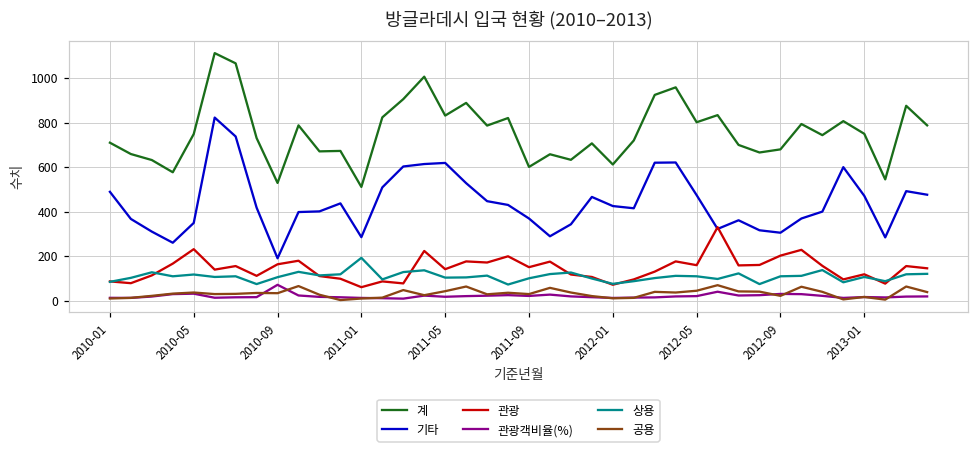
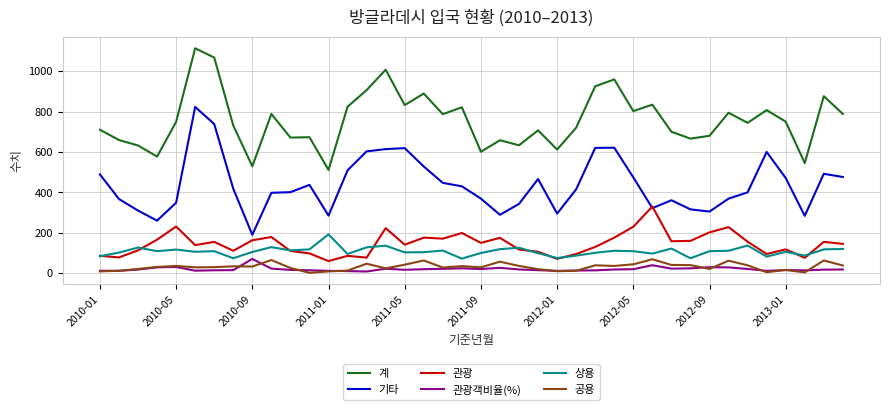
  {
    "계": {
      "2010-01": 710,
      "2010-05": 750,
      "2010-09": 530,
      "2011-01": 510,
      "2011-05": 830,
      "2011-09": 600,
      "2012-01": 610,
      "2012-05": 800,
      "2012-09": 680,
      "2013-01": 750
    },
    "기타": {
      "2010-01": 490,
      "2010-05": 350,
      "2010-09": 190,
      "2011-01": 290,
      "2011-05": 620,
      "2011-09": 370,
-     "2012-01": 430,
+     "2012-01": 300,
      "2012-05": 470,
      "2012-09": 310,
      "2013-01": 470
    },
    "관광": {
      "2010-05": 230,
      "2010-09": 160,
      "2011-01": 60,
      "2011-05": 140,
      "2011-09": 150,
-     "2012-05": 160,
+     "2012-05": 230,
      "2012-09": 200
    },
    "관광객비율(%)": {
      "2010-09": 70,
      "2011-05": 20,
      "2012-05": 20
    },
    "상용": {
      "2010-05": 120,
      "2010-09": 110,
      "2011-01": 190,
      "2011-05": 100,
      "2011-09": 100,
      "2012-05": 110,
      "2012-09": 110
    },
    "공용": {
      "2010-09": 30,
      "2011-05": 40,
      "2012-05": 40
    }
  }
